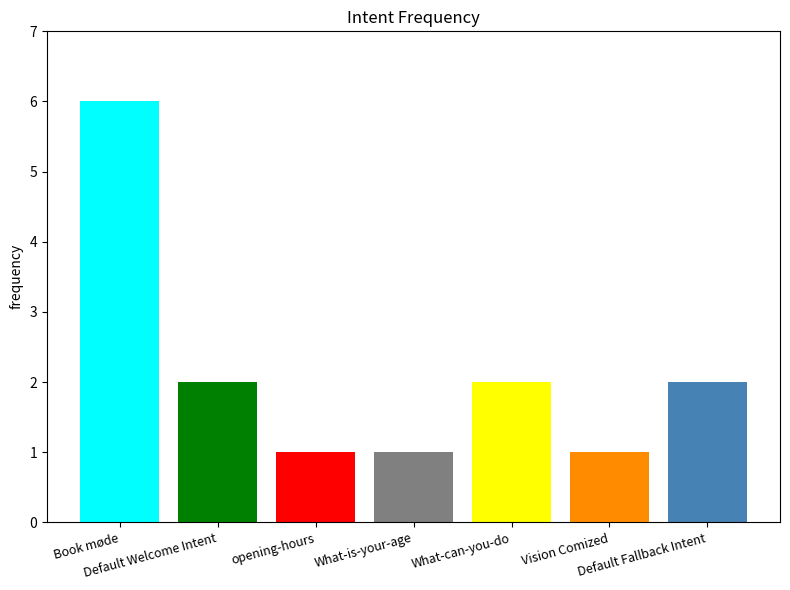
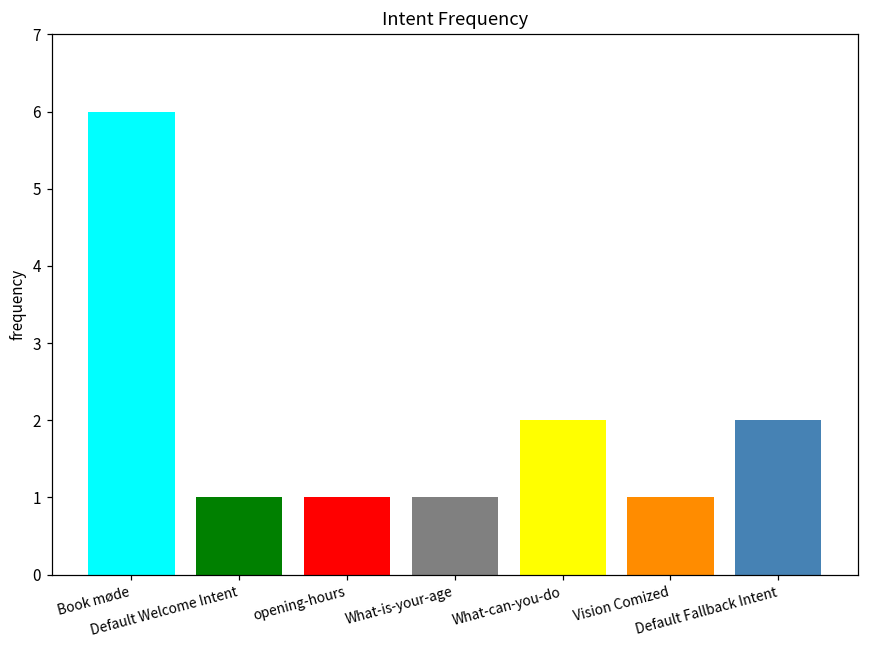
  {
    "Book møde": 6,
-   "Default Welcome Intent": 2,
+   "Default Welcome Intent": 1,
    "opening-hours": 1,
    "What-is-your-age": 1,
    "What-can-you-do": 2,
    "Vision Comized": 1,
    "Default Fallback Intent": 2
  }
